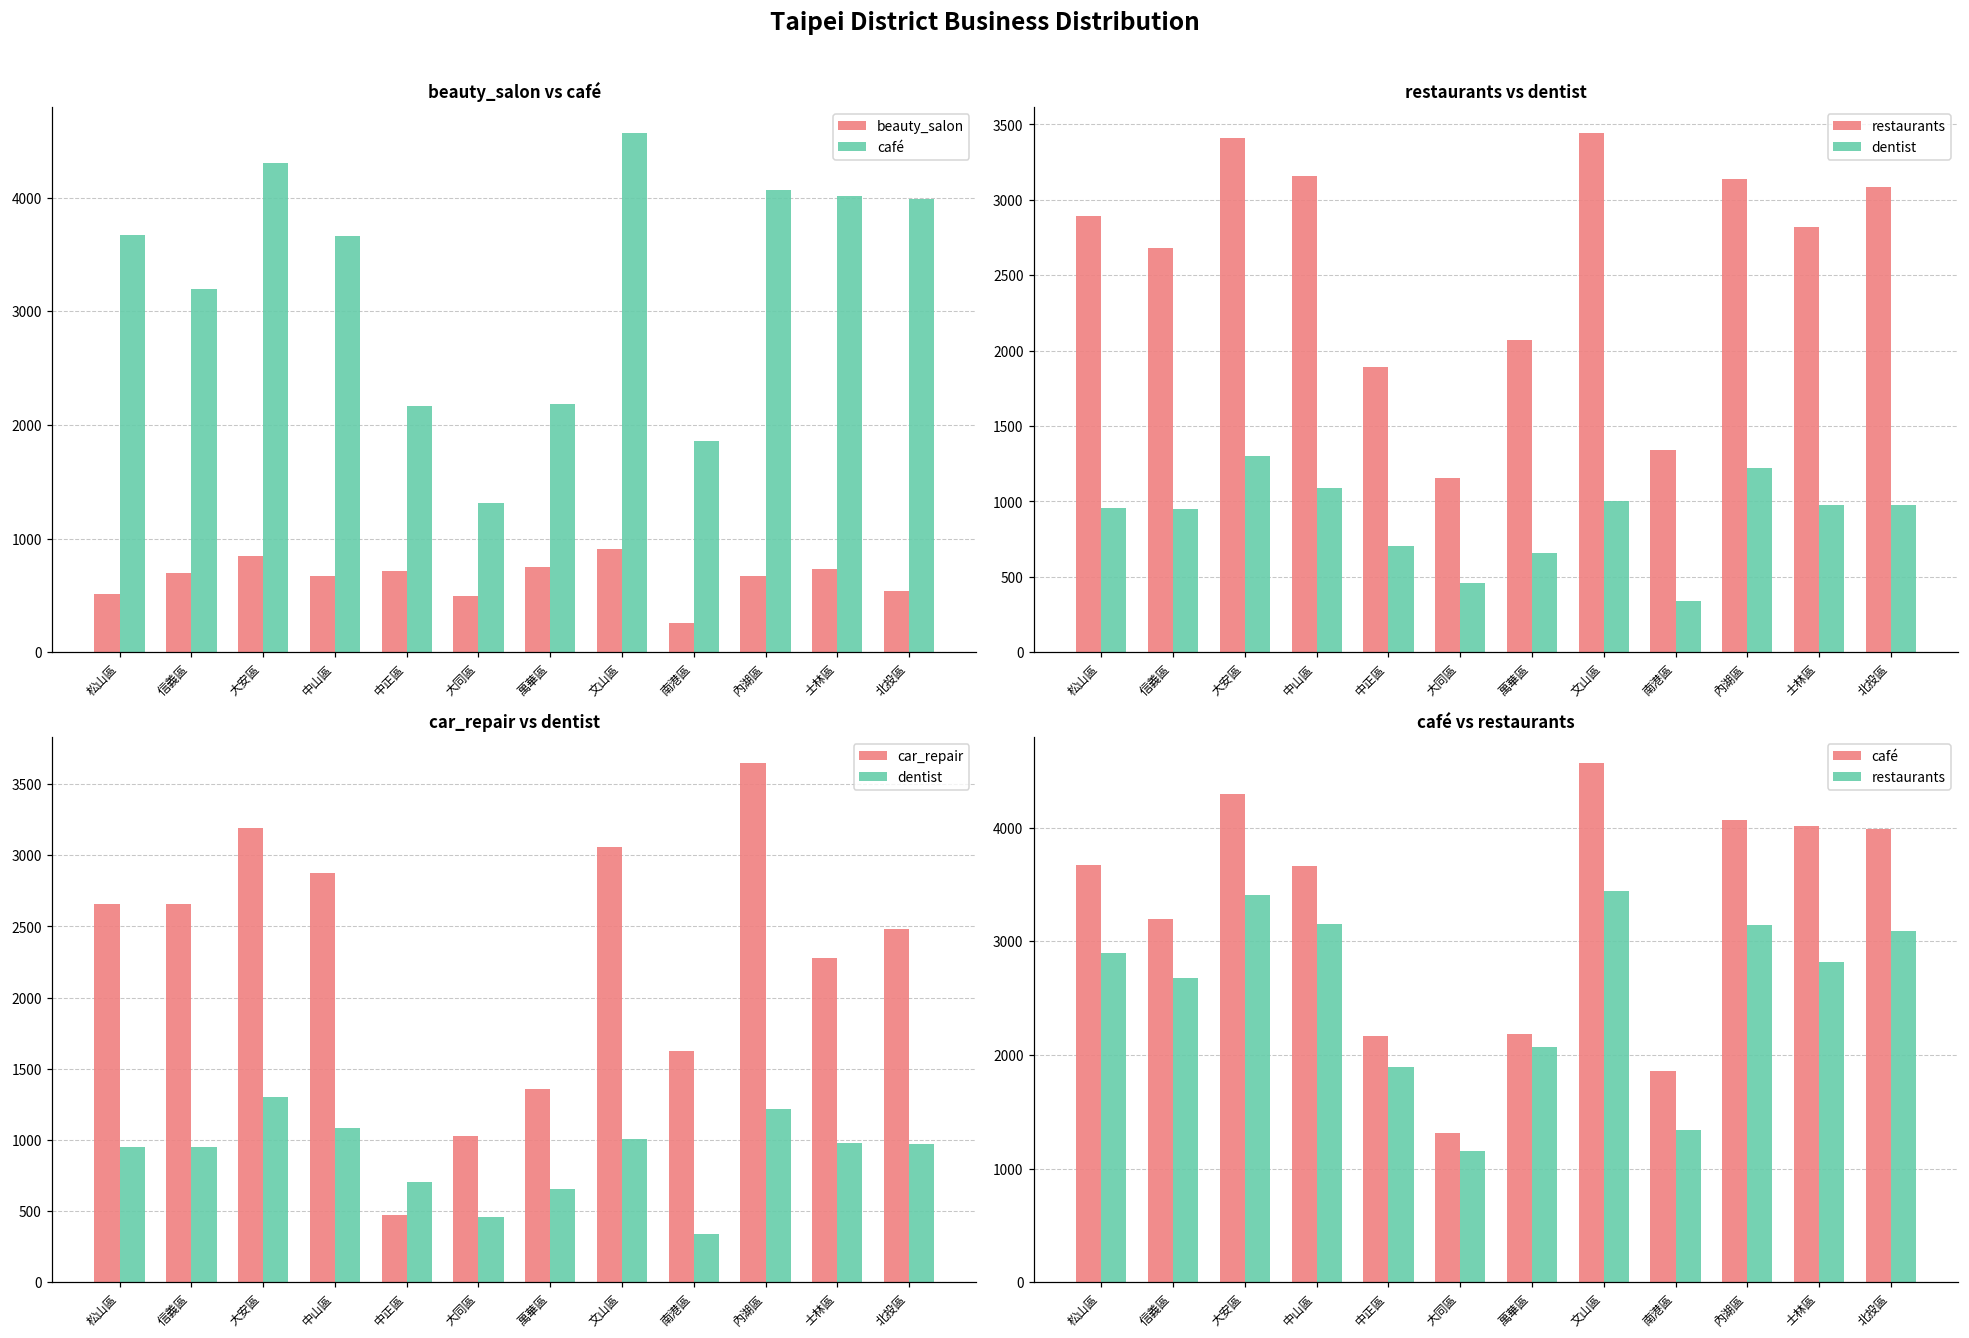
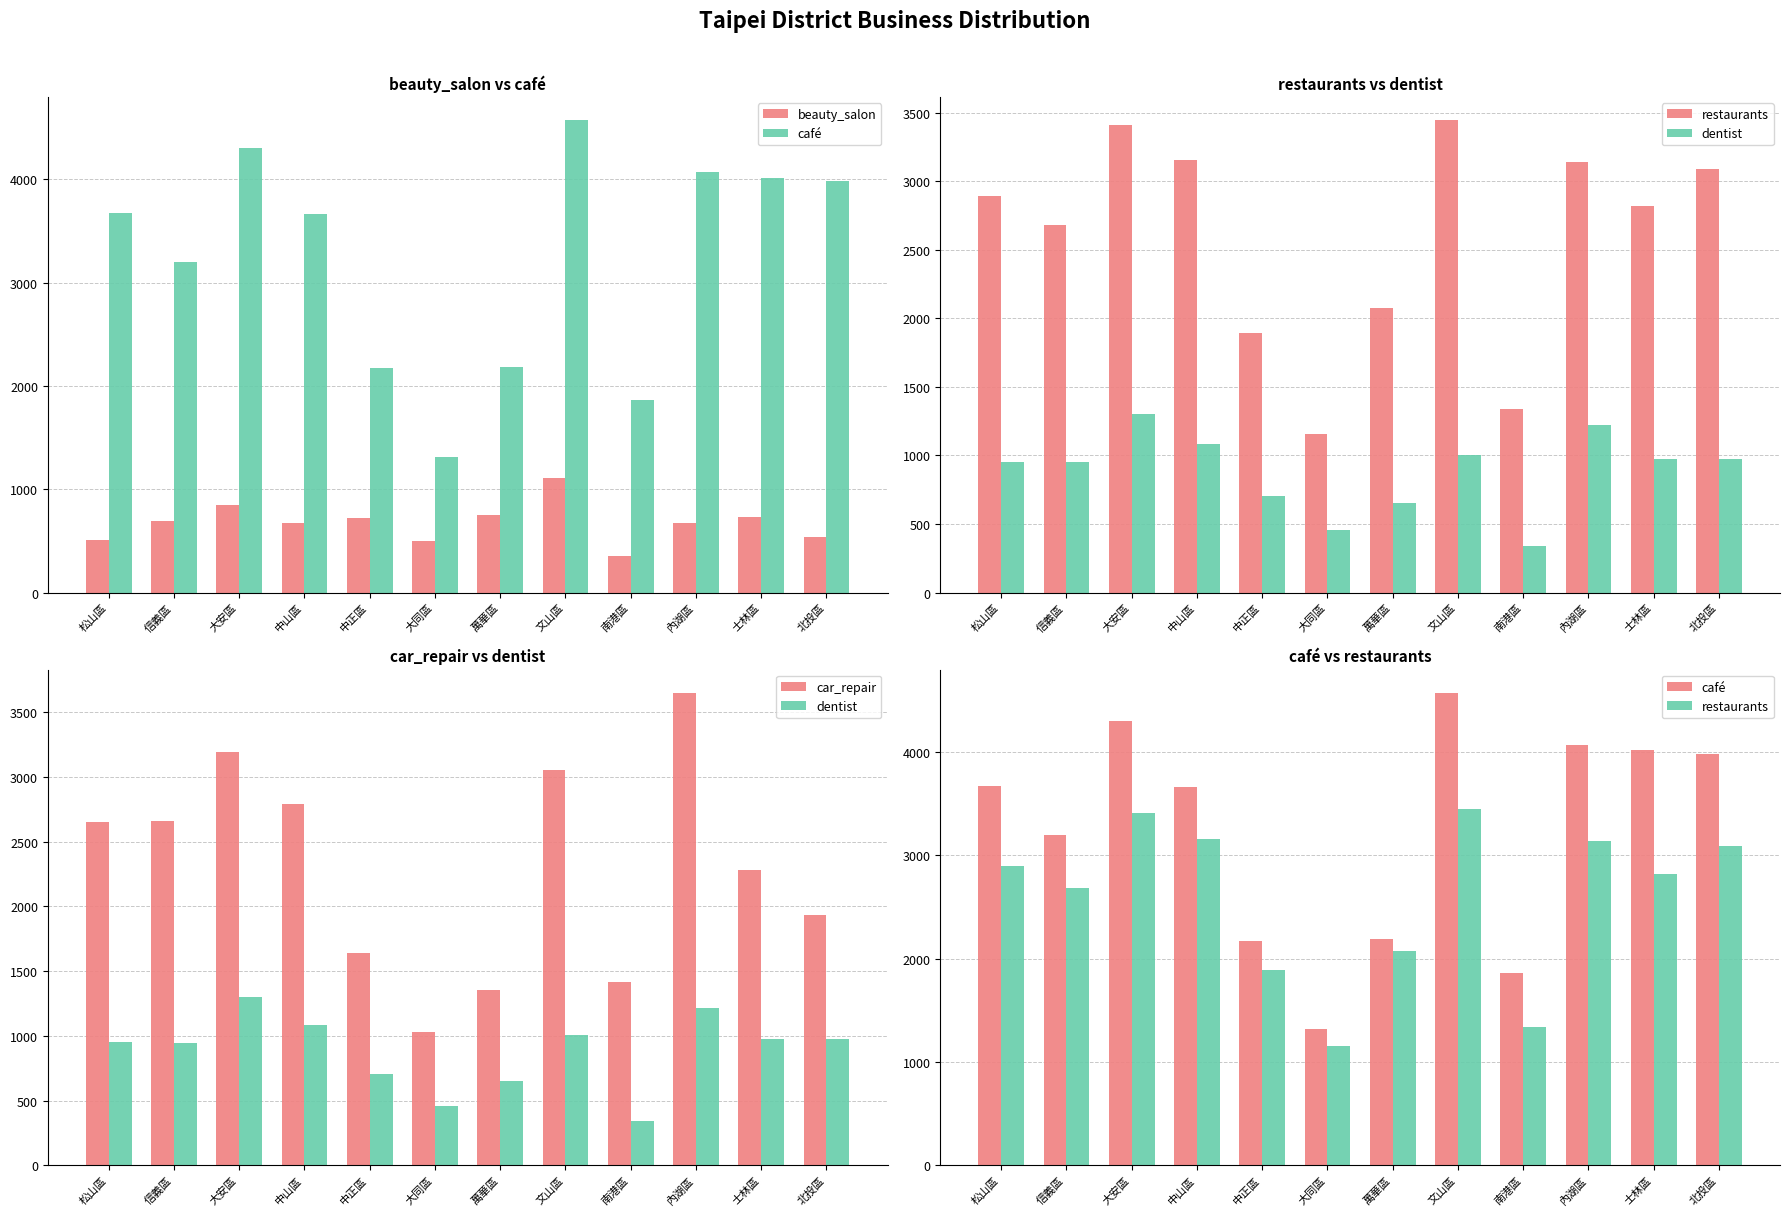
  {
    "beauty_salon vs café": {
      "beauty_salon": {
        "松山區": 510,
        "信義區": 690,
        "大安區": 840,
        "中山區": 670,
        "中正區": 720,
        "大同區": 500,
        "萬華區": 750,
-       "文山區": 910,
-       "南港區": 250,
+       "文山區": 1100,
+       "南港區": 350,
        "內湖區": 670,
        "士林區": 740,
        "北投區": 540
      }
    },
    "restaurants vs dentist": {
      "dentist": {
        "松山區": 950,
        "信義區": 950,
        "大安區": 1300,
        "中山區": 1090,
        "中正區": 700,
        "大同區": 460,
        "萬華區": 650,
        "文山區": 1000,
        "南港區": 340,
        "內湖區": 1220,
        "士林區": 980,
        "北投區": 970
      }
    },
    "car_repair vs dentist": {
      "car_repair": {
        "松山區": 2660,
        "信義區": 2660,
        "大安區": 3190,
-       "中山區": 2880,
-       "中正區": 480,
+       "中山區": 2790,
+       "中正區": 1640,
        "大同區": 1030,
        "萬華區": 1350,
        "文山區": 3060,
-       "南港區": 1620,
+       "南港區": 1420,
        "內湖區": 3650,
        "士林區": 2280,
-       "北投區": 2480
+       "北投區": 1930
      },
      "dentist": {
        "松山區": 950,
        "信義區": 950,
        "大安區": 1300,
        "中山區": 1090,
        "中正區": 700,
        "大同區": 460,
        "萬華區": 650,
        "文山區": 1000,
        "南港區": 340,
        "內湖區": 1220,
        "士林區": 980,
        "北投區": 970
      }
    },
    "café vs restaurants": {
      "café": {
        "松山區": 3670,
        "信義區": 3200,
        "大安區": 4300,
        "中山區": 3660,
        "中正區": 2170,
        "大同區": 1320,
        "萬華區": 2190,
        "文山區": 4570,
        "南港區": 1860,
        "內湖區": 4070,
        "士林區": 4020,
        "北投區": 3980
      },
      "restaurants": {
        "松山區": 2890,
        "信義區": 2680,
        "大安區": 3410,
        "中山區": 3160,
        "中正區": 1890,
        "大同區": 1160,
        "萬華區": 2070,
        "文山區": 3440,
        "南港區": 1340,
        "內湖區": 3140,
        "士林區": 2820,
        "北投區": 3090
      }
    }
  }
